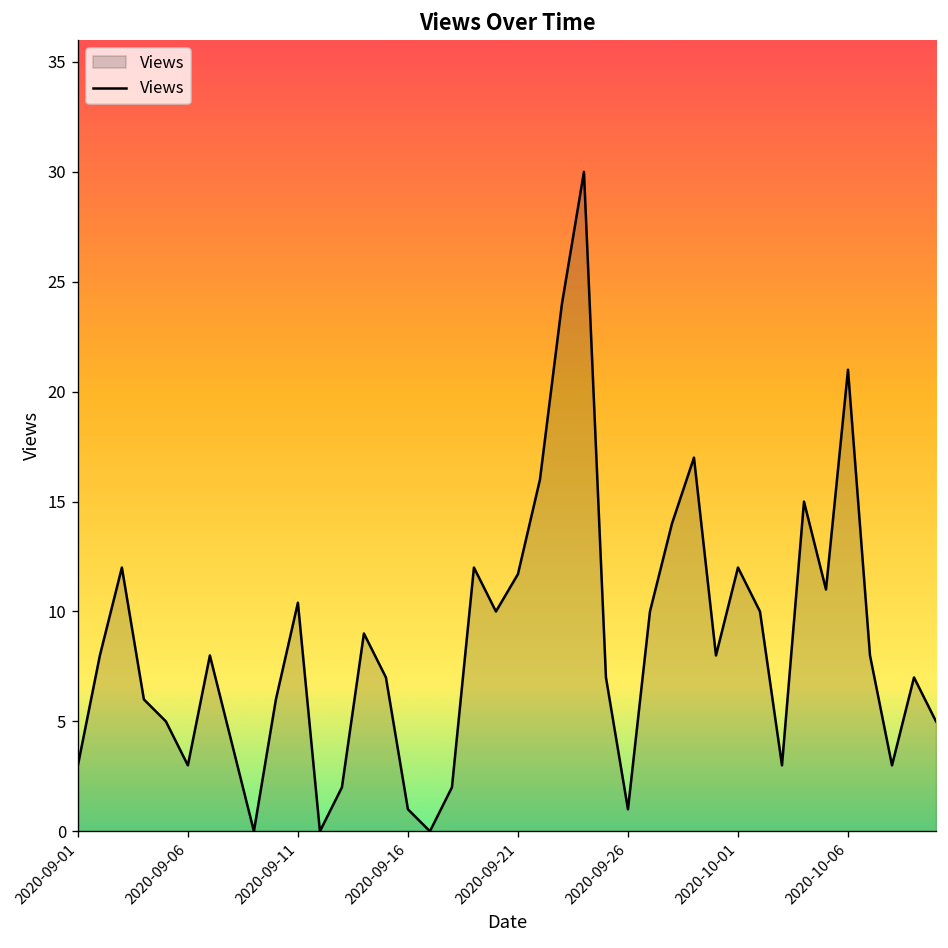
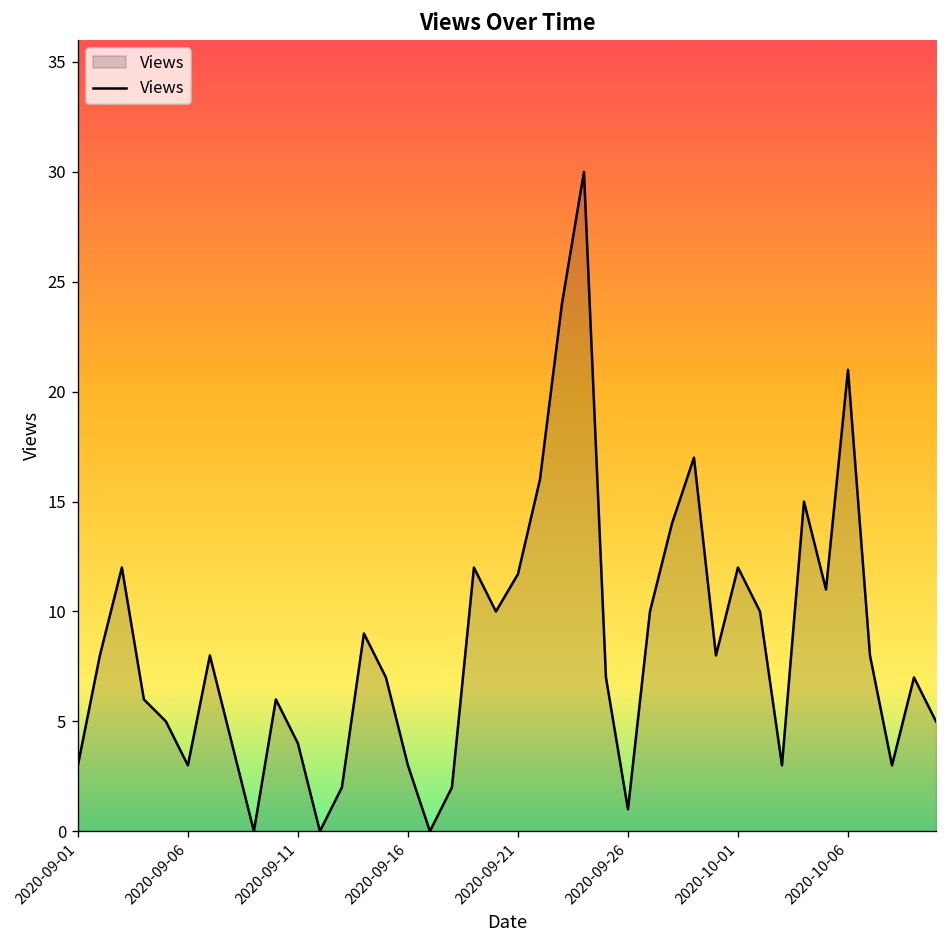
  {
    "2020-09-01": 3.0,
    "2020-09-06": 3.0,
-   "2020-09-11": 10.4,
-   "2020-09-16": 1,
+   "2020-09-11": 4.0,
+   "2020-09-16": 3,
    "2020-09-21": 11.7,
    "2020-09-26": 1.0,
    "2020-10-01": 12.0,
    "2020-10-06": 21.0
  }
